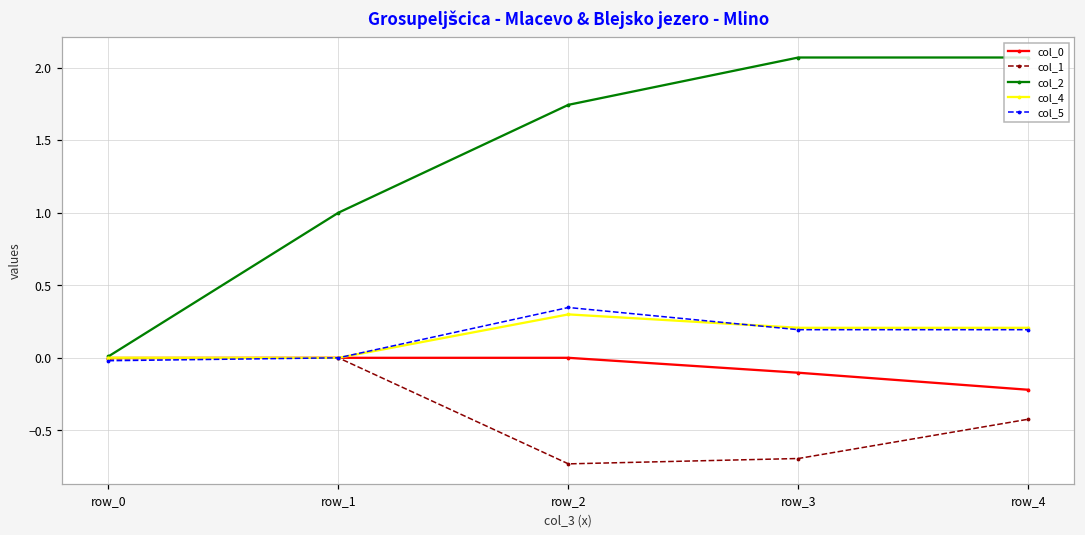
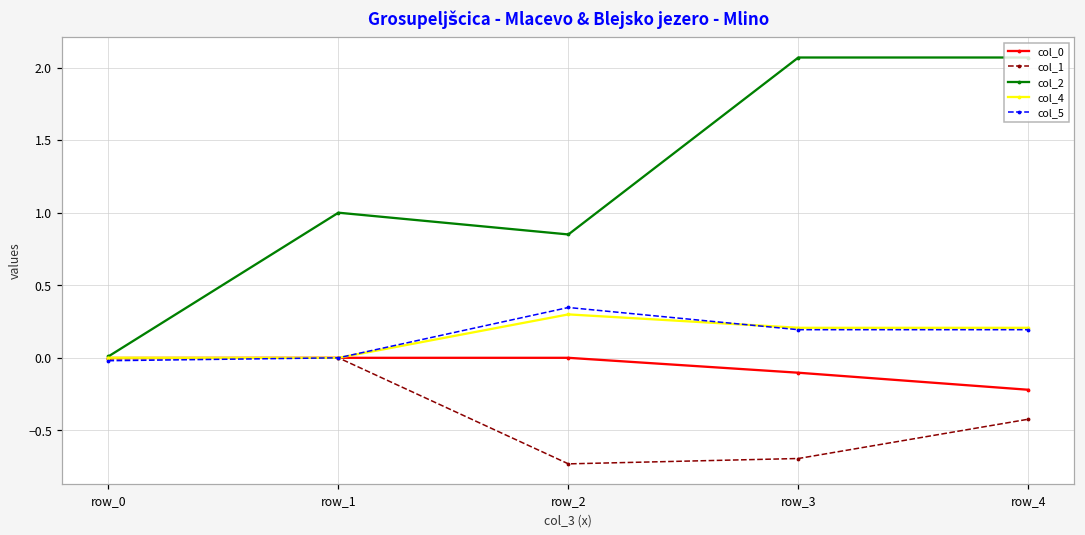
  {
    "col_0": {
      "row_2": 0.00,
      "row_3": -0.10,
      "row_4": -0.22
    },
    "col_1": {
      "row_2": -0.73,
      "row_3": -0.69,
      "row_4": -0.42
    },
    "col_2": {
      "row_1": 1.00,
-     "row_2": 1.74,
+     "row_2": 0.85,
      "row_3": 2.07
    },
    "col_4": {
      "row_2": 0.30
    },
    "col_5": {
      "row_2": 0.35
    }
  }
